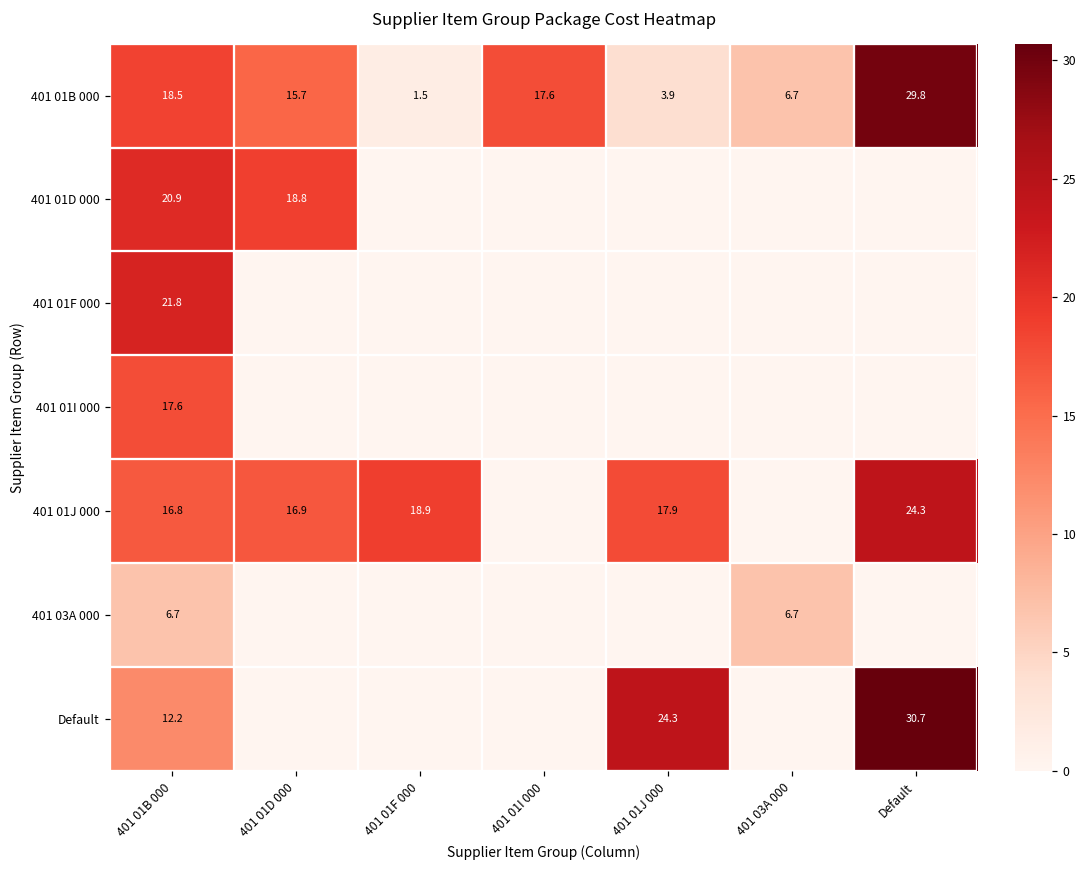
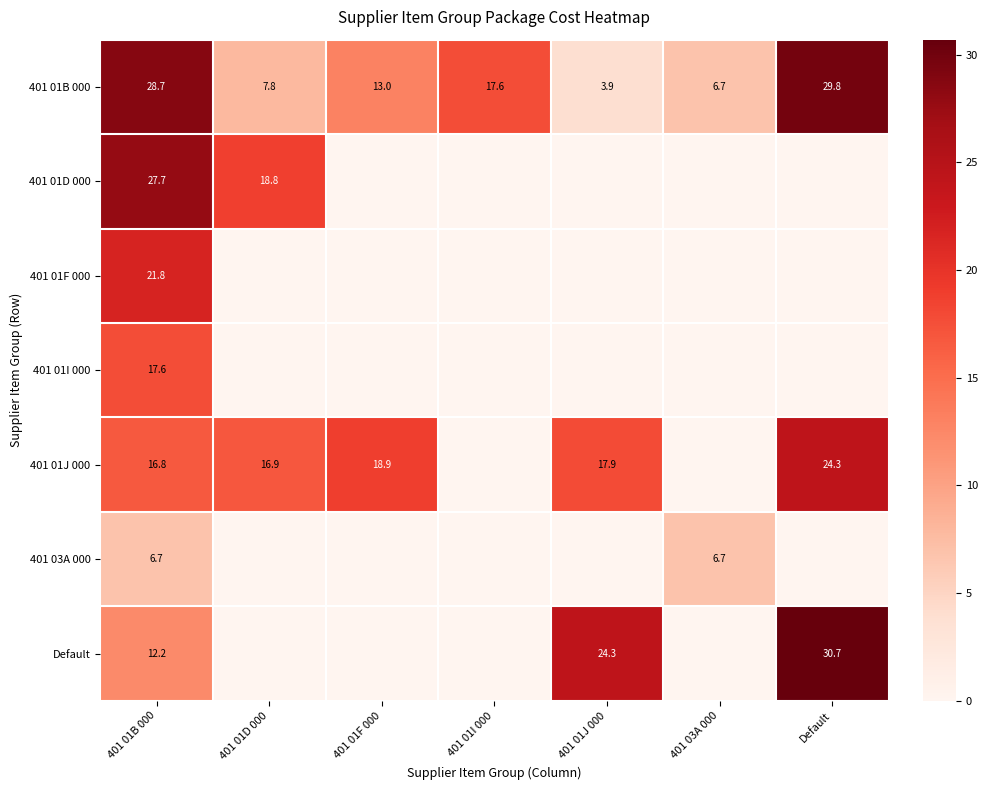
  {
    "401 01B 000": {
-     "401 01B 000": 18.5,
-     "401 01D 000": 15.7,
-     "401 01F 000": 1.5,
+     "401 01B 000": 28.7,
+     "401 01D 000": 7.8,
+     "401 01F 000": 13.0,
      "401 01I 000": 17.6,
      "401 01J 000": 3.9,
      "401 03A 000": 6.7,
      "Default": 29.8
    },
    "401 01D 000": {
-     "401 01B 000": 20.9,
+     "401 01B 000": 27.7,
      "401 01D 000": 18.8
    },
    "401 01F 000": {
      "401 01B 000": 21.8
    },
    "401 01I 000": {
      "401 01B 000": 17.6
    },
    "401 01J 000": {
      "401 01B 000": 16.8,
      "401 01D 000": 16.9,
      "401 01F 000": 18.9,
      "401 01J 000": 17.9,
      "Default": 24.3
    },
    "401 03A 000": {
      "401 01B 000": 6.7,
      "401 03A 000": 6.7
    },
    "Default": {
      "401 01B 000": 12.2,
      "401 01J 000": 24.3,
      "Default": 30.7
    }
  }
